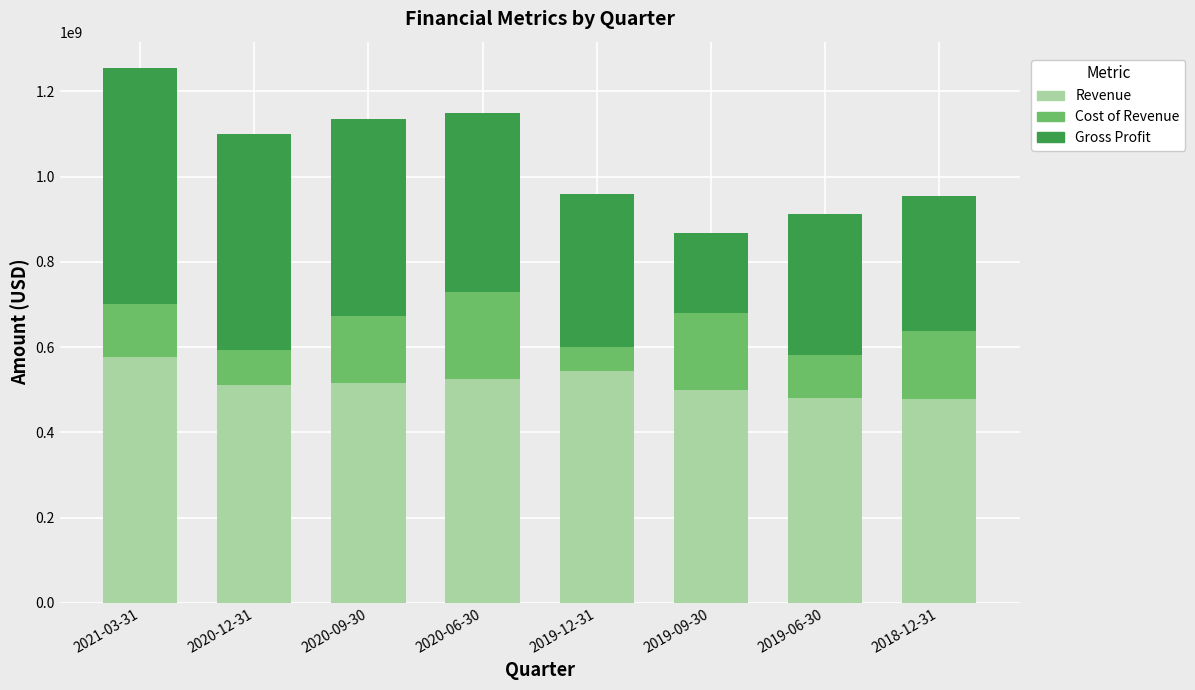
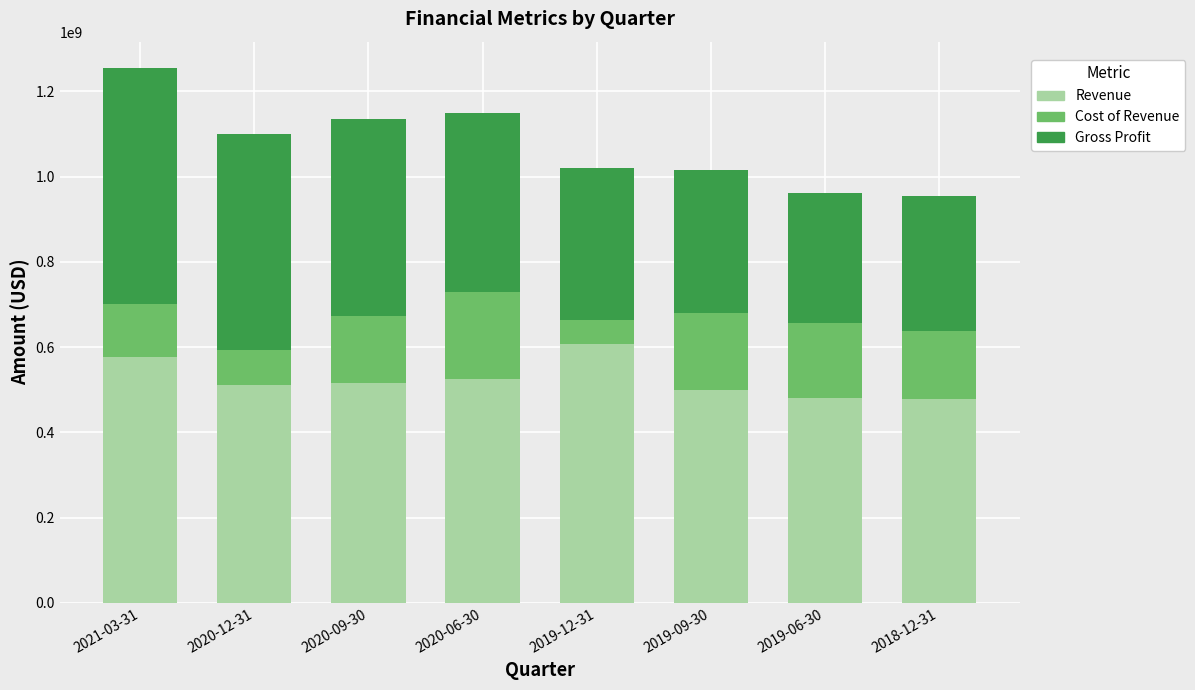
  {
    "Revenue": {
      "2021-03-31": 580000000,
      "2020-12-31": 510000000,
      "2020-09-30": 520000000,
      "2020-06-30": 530000000,
-     "2019-12-31": 540000000,
+     "2019-12-31": 610000000,
      "2019-09-30": 500000000,
      "2019-06-30": 480000000,
      "2018-12-31": 480000000
    },
    "Cost of Revenue": {
      "2021-03-31": 120000000,
      "2020-12-31": 80000000,
      "2020-09-30": 160000000,
      "2020-06-30": 200000000,
      "2019-12-31": 60000000,
      "2019-09-30": 180000000,
-     "2019-06-30": 100000000,
+     "2019-06-30": 180000000,
      "2018-12-31": 160000000
    },
    "Gross Profit": {
      "2021-03-31": 550000000,
      "2020-12-31": 510000000,
      "2020-09-30": 460000000,
      "2020-06-30": 420000000,
      "2019-12-31": 360000000,
-     "2019-09-30": 190000000,
-     "2019-06-30": 330000000,
+     "2019-09-30": 340000000,
+     "2019-06-30": 300000000,
      "2018-12-31": 320000000
    }
  }
